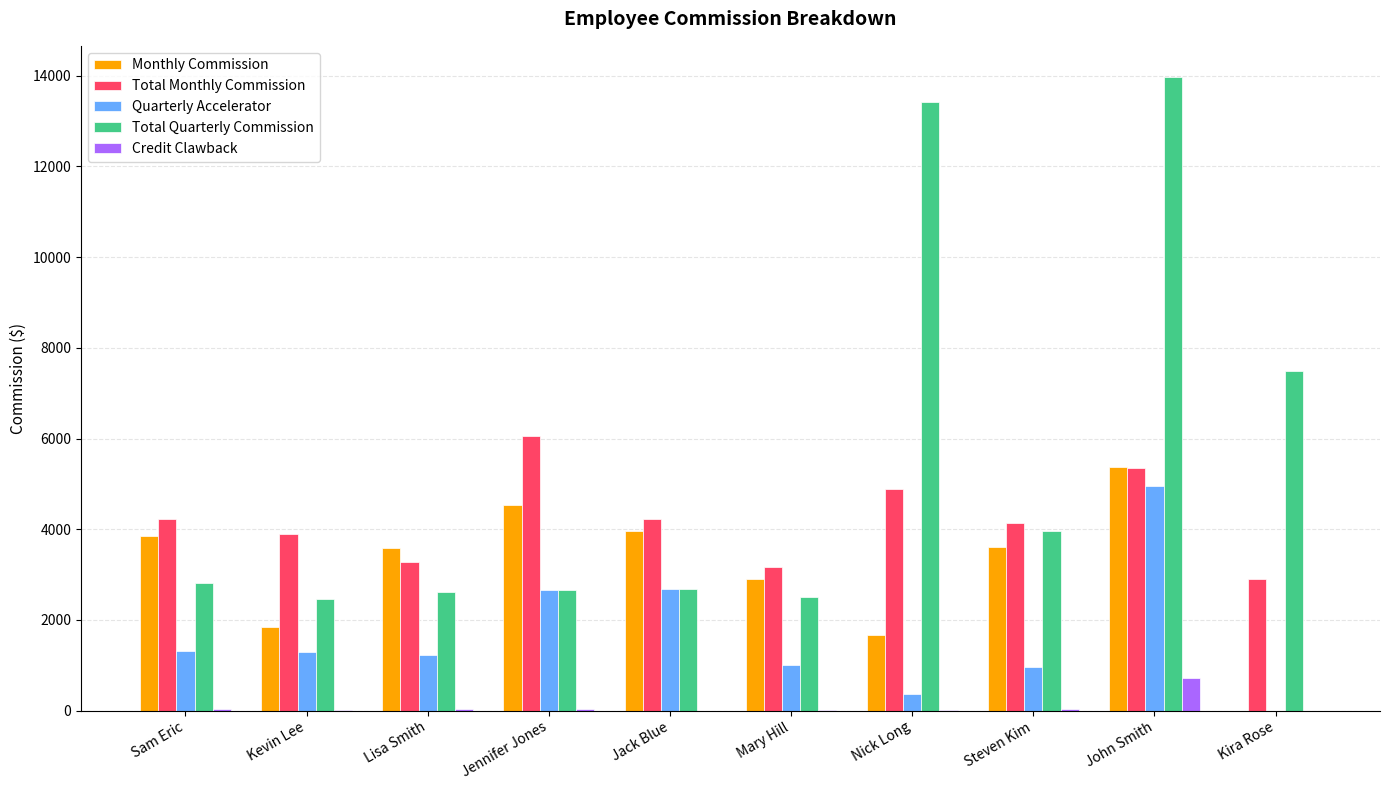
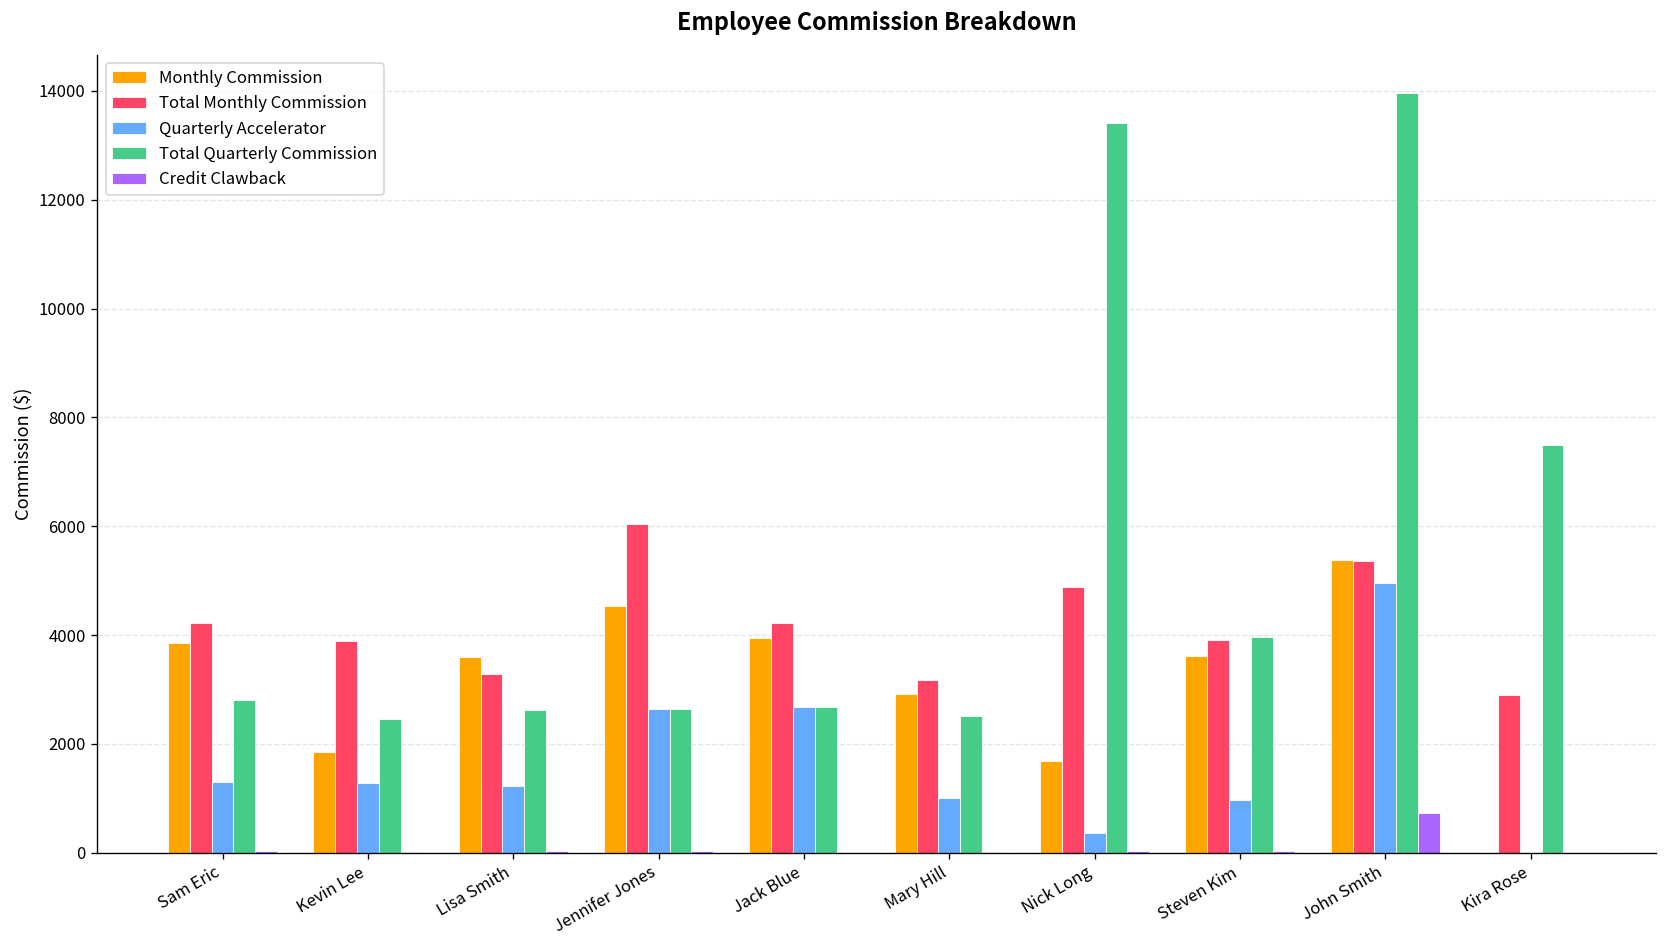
  {
    "Monthly Commission": {
      "Sam Eric": 3900,
      "Kevin Lee": 1900,
      "Lisa Smith": 3600,
      "Jennifer Jones": 4500,
      "Jack Blue": 4000,
      "Mary Hill": 2900,
      "Nick Long": 1700,
      "Steven Kim": 3600,
      "John Smith": 5400,
      "Kira Rose": 0
    },
    "Total Monthly Commission": {
      "Sam Eric": 4200,
      "Kevin Lee": 3900,
      "Lisa Smith": 3300,
      "Jennifer Jones": 6000,
      "Jack Blue": 4200,
      "Mary Hill": 3200,
      "Nick Long": 4900,
-     "Steven Kim": 4100,
+     "Steven Kim": 3900,
      "John Smith": 5400,
      "Kira Rose": 2900
    },
    "Quarterly Accelerator": {
      "Sam Eric": 1300,
      "Kevin Lee": 1300,
      "Lisa Smith": 1200,
      "Jennifer Jones": 2600,
      "Jack Blue": 2700,
      "Mary Hill": 1000,
      "Nick Long": 400,
      "Steven Kim": 1000,
      "John Smith": 5000,
      "Kira Rose": 0
    },
    "Total Quarterly Commission": {
      "Sam Eric": 2800,
      "Kevin Lee": 2400,
      "Lisa Smith": 2600,
      "Jennifer Jones": 2600,
      "Jack Blue": 2700,
      "Mary Hill": 2500,
      "Nick Long": 13400,
      "Steven Kim": 4000,
      "John Smith": 14000,
      "Kira Rose": 7500
    },
    "Credit Clawback": {
      "Jack Blue": 0,
      "John Smith": 700,
      "Kira Rose": 0
    }
  }
